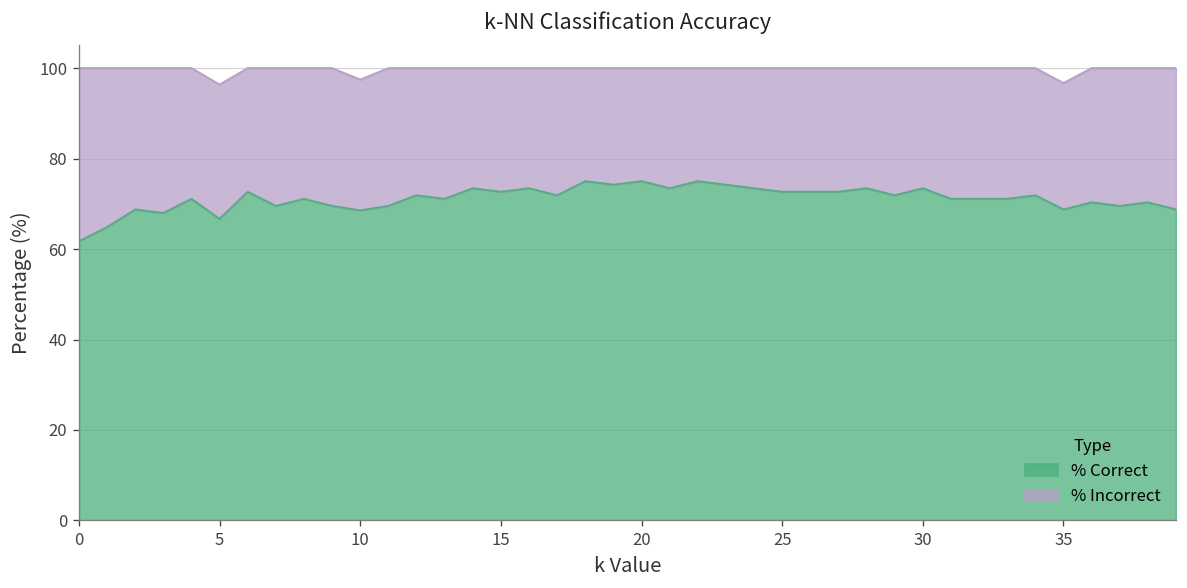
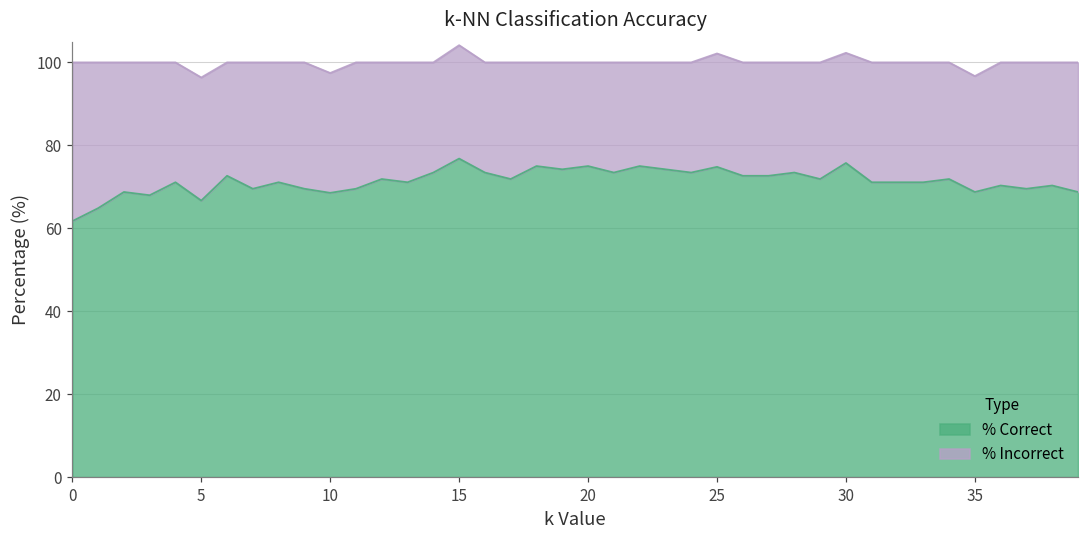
  {
    "% Correct": {
      "0": 62,
      "5": 67,
      "10": 69,
-     "15": 73,
+     "15": 77,
      "20": 75,
-     "25": 73,
-     "30": 73,
+     "25": 75,
+     "30": 76,
      "35": 69
    },
    "% Incorrect": {
      "0": 38,
      "5": 30,
      "10": 29,
      "15": 27,
      "20": 25,
      "25": 27,
      "30": 27,
      "35": 28
    }
  }
